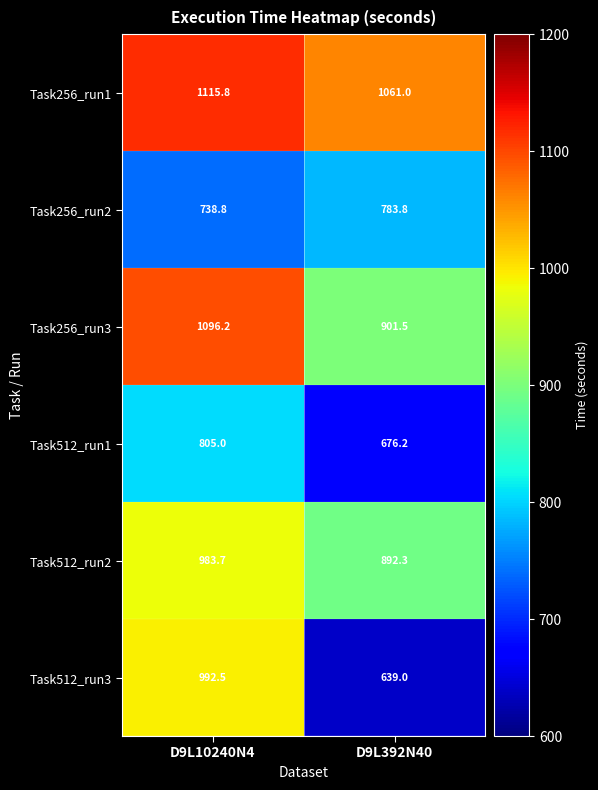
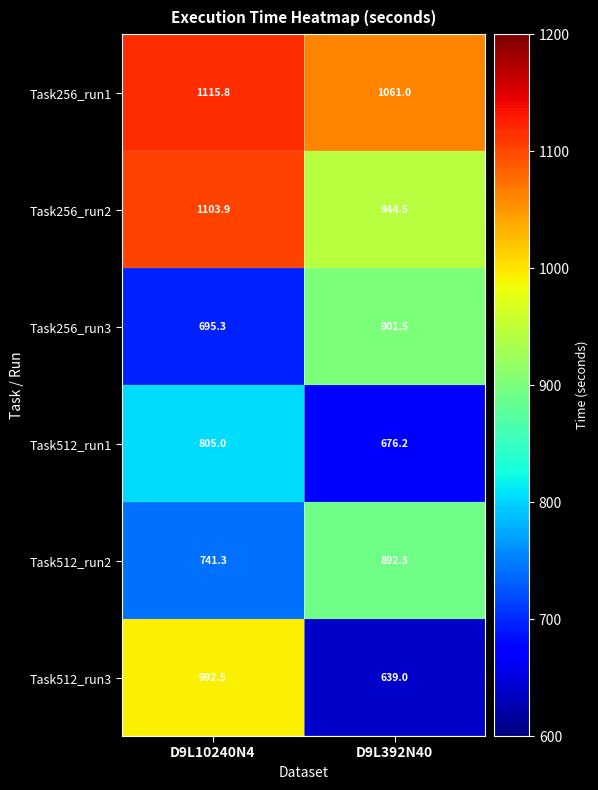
  {
    "Task256_run1": {
      "D9L10240N4": 1115.8,
      "D9L392N40": 1061.0
    },
    "Task256_run2": {
-     "D9L10240N4": 738.8,
-     "D9L392N40": 783.8
+     "D9L10240N4": 1103.9,
+     "D9L392N40": 944.5
    },
    "Task256_run3": {
-     "D9L10240N4": 1096.2,
+     "D9L10240N4": 695.3,
      "D9L392N40": 901.5
    },
    "Task512_run1": {
      "D9L10240N4": 805.0,
      "D9L392N40": 676.2
    },
    "Task512_run2": {
-     "D9L10240N4": 983.7,
+     "D9L10240N4": 741.3,
      "D9L392N40": 892.3
    },
    "Task512_run3": {
      "D9L10240N4": 992.5,
      "D9L392N40": 639.0
    }
  }
